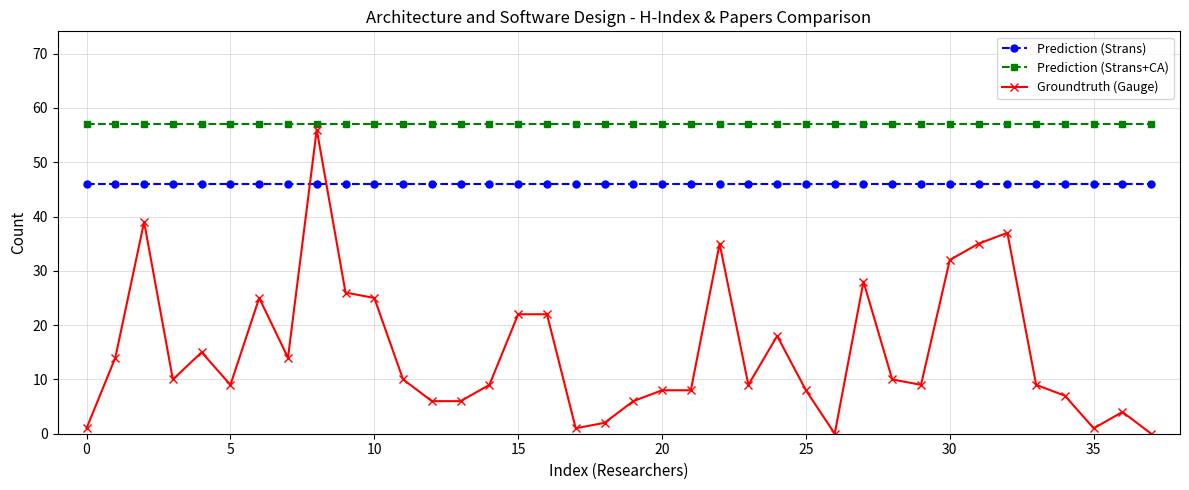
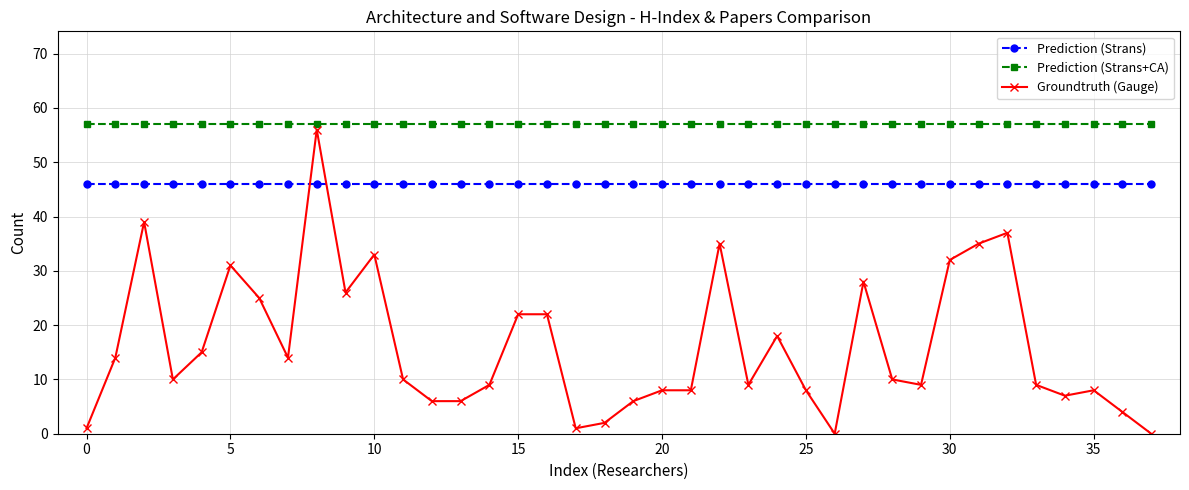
  {
    "Prediction (Strans)": {
      "0": 46,
      "5": 46,
      "10": 46,
      "15": 46,
      "20": 46,
      "25": 46,
      "30": 46,
      "35": 46
    },
    "Prediction (Strans+CA)": {
      "0": 57,
      "5": 57,
      "10": 57,
      "15": 57,
      "20": 57,
      "25": 57,
      "30": 57,
      "35": 57
    },
    "Groundtruth (Gauge)": {
      "0": 1,
-     "5": 9,
-     "10": 25,
+     "5": 31,
+     "10": 33,
      "15": 22,
      "20": 8,
      "25": 8,
      "30": 32,
-     "35": 1
+     "35": 8
    }
  }
